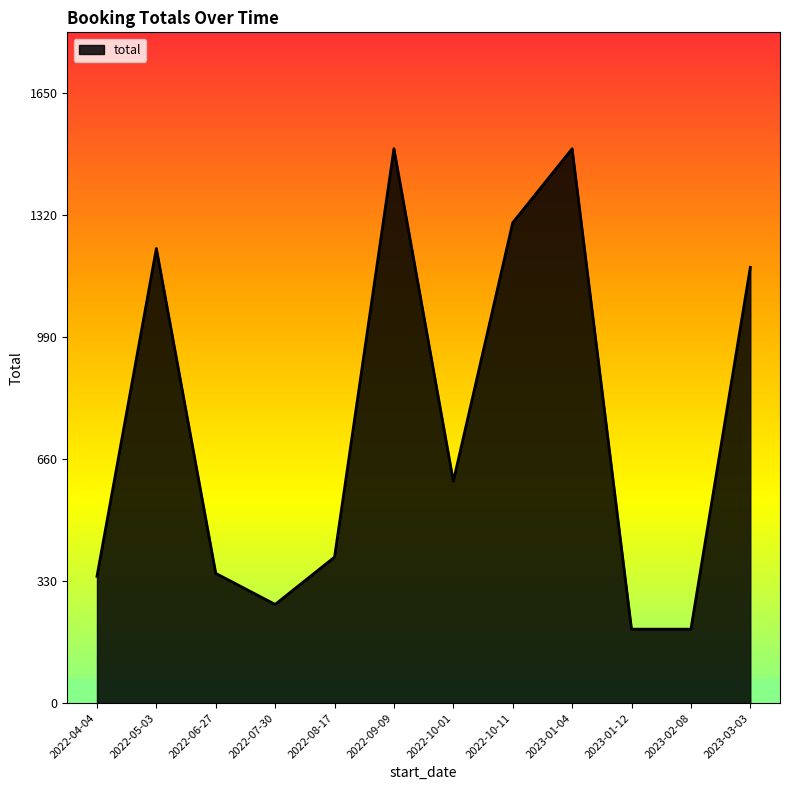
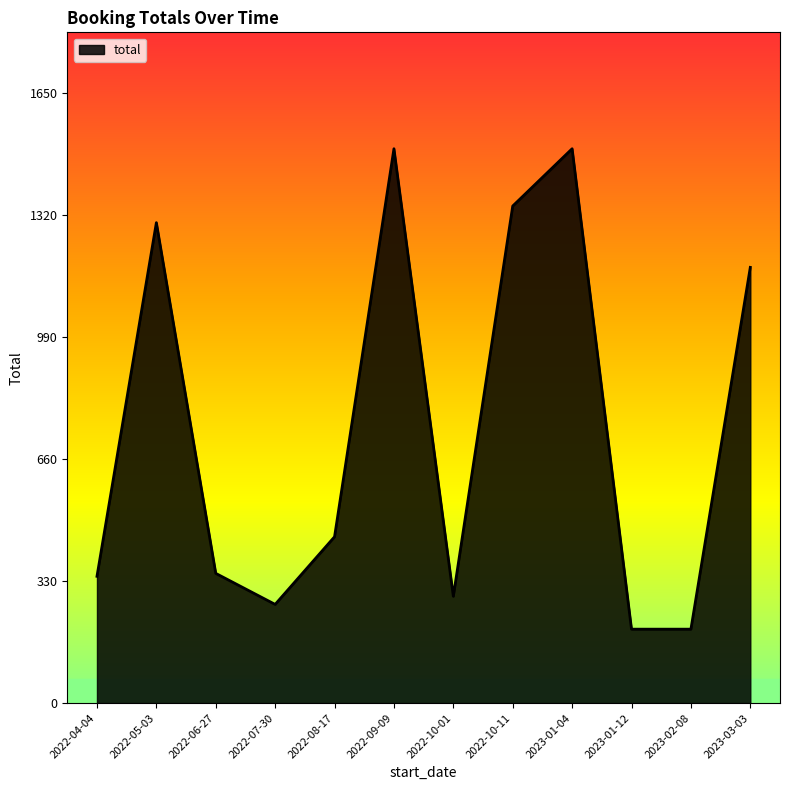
  {
    "2022-04-04": 340,
-   "2022-05-03": 1230,
+   "2022-05-03": 1300,
    "2022-06-27": 350,
    "2022-07-30": 270,
-   "2022-08-17": 400,
+   "2022-08-17": 450,
    "2022-09-09": 1500,
-   "2022-10-01": 600,
-   "2022-10-11": 1300,
+   "2022-10-01": 290,
+   "2022-10-11": 1350,
    "2023-01-04": 1500,
    "2023-01-12": 200,
    "2023-02-08": 200,
    "2023-03-03": 1180
  }
